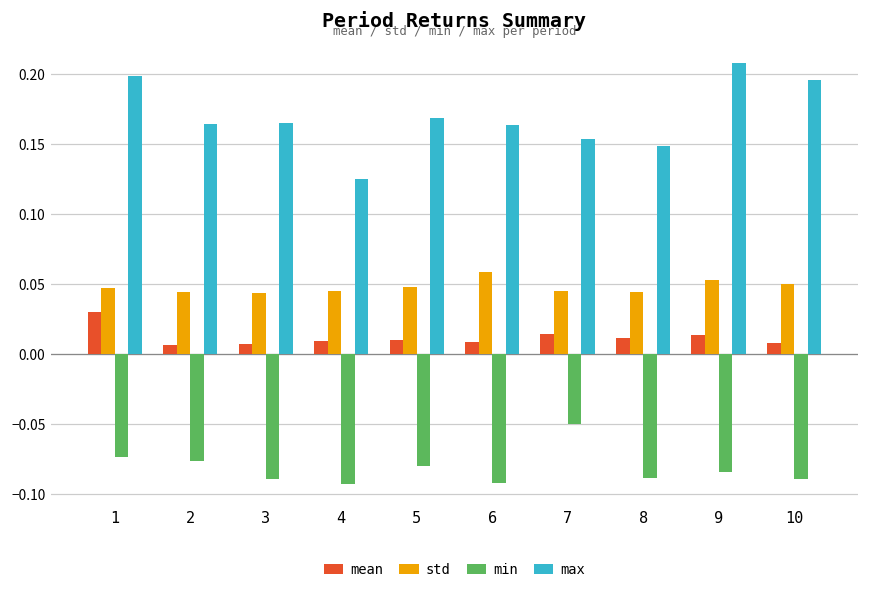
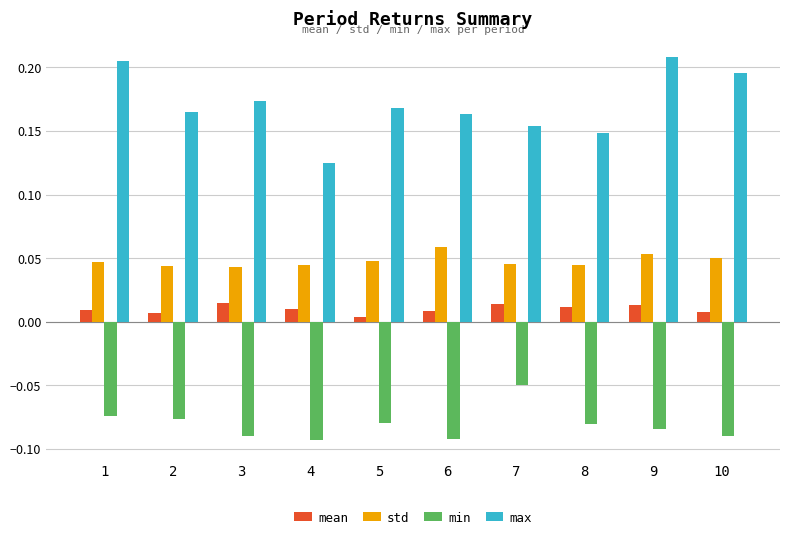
  {
    "mean": {
-     "1": 0.030,
+     "1": 0.009,
      "2": 0.007,
-     "3": 0.007,
+     "3": 0.015,
      "4": 0.010,
-     "5": 0.010,
+     "5": 0.003,
      "6": 0.008,
      "7": 0.014,
      "8": 0.012,
      "9": 0.013,
      "10": 0.008
    },
    "std": {
      "1": 0.047,
      "2": 0.044,
      "3": 0.043,
      "4": 0.045,
      "5": 0.048,
      "6": 0.059,
      "7": 0.045,
      "8": 0.044,
      "9": 0.053,
      "10": 0.050
    },
    "min": {
      "1": -0.074,
      "2": -0.077,
      "3": -0.090,
      "4": -0.093,
      "5": -0.080,
      "6": -0.092,
      "7": -0.050,
-     "8": -0.089,
+     "8": -0.080,
      "9": -0.084,
      "10": -0.090
    },
    "max": {
-     "1": 0.198,
+     "1": 0.205,
      "2": 0.164,
-     "3": 0.165,
+     "3": 0.173,
      "4": 0.125,
      "5": 0.168,
      "6": 0.163,
      "7": 0.154,
      "8": 0.149,
      "9": 0.208,
      "10": 0.196
    }
  }
